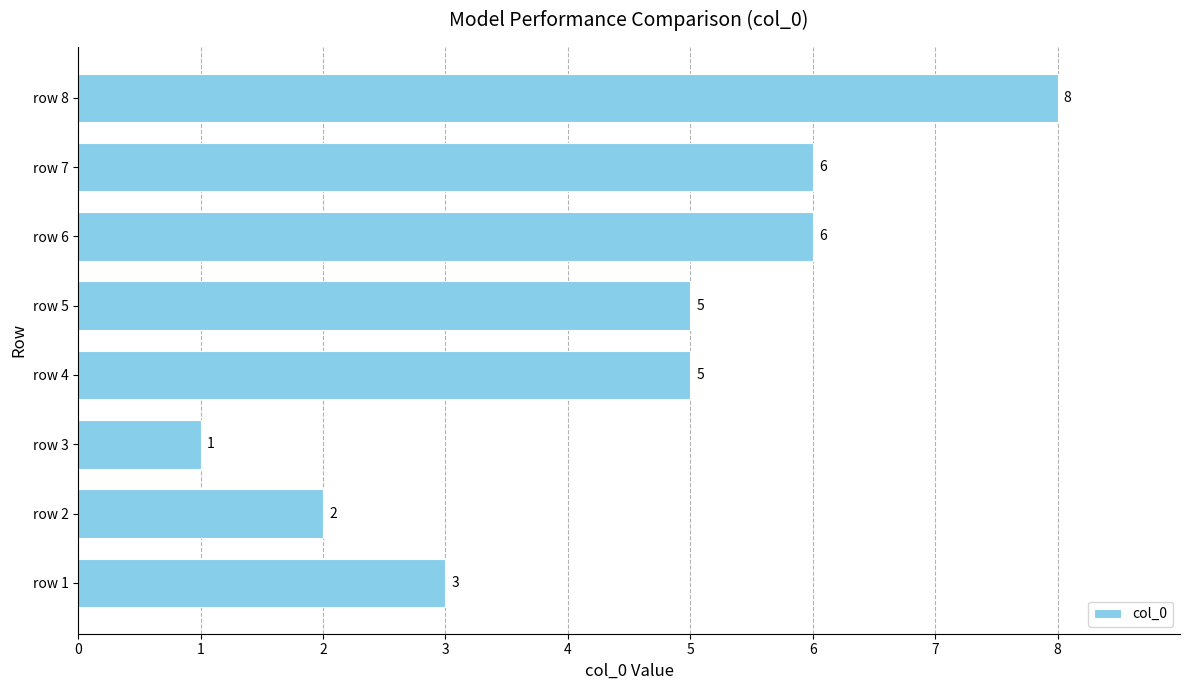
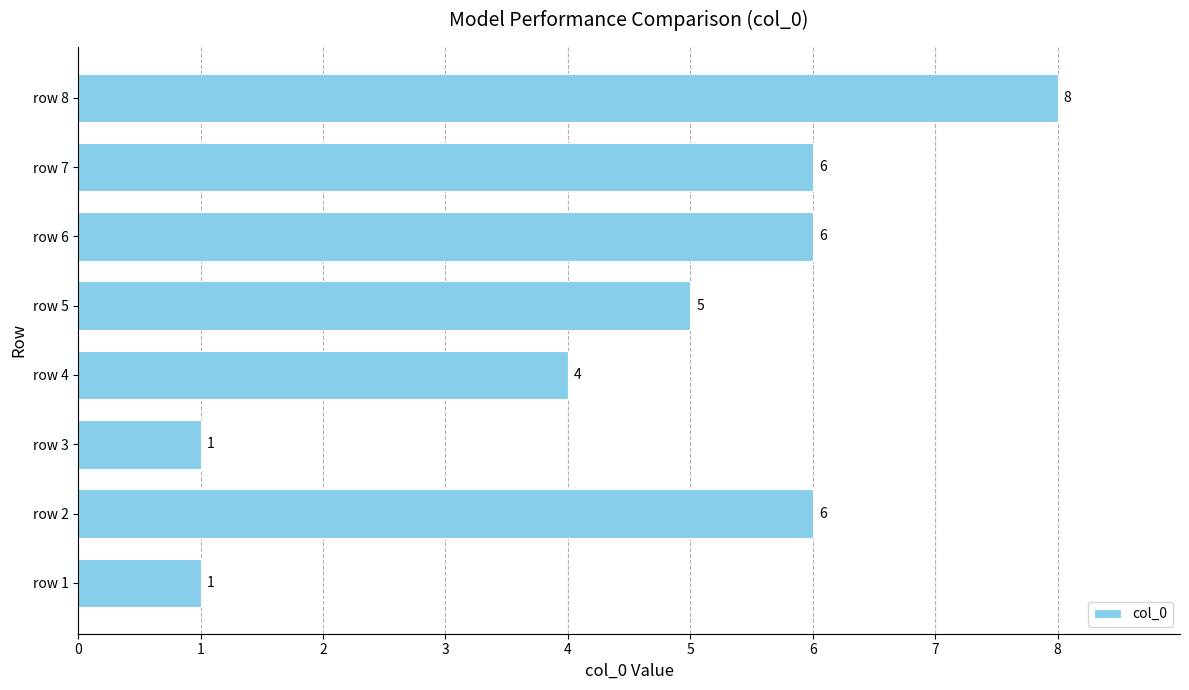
  {
    "row 8": 8,
    "row 7": 6,
    "row 6": 6,
    "row 5": 5,
-   "row 4": 5,
+   "row 4": 4,
    "row 3": 1,
-   "row 2": 2,
-   "row 1": 3
+   "row 2": 6,
+   "row 1": 1
  }
